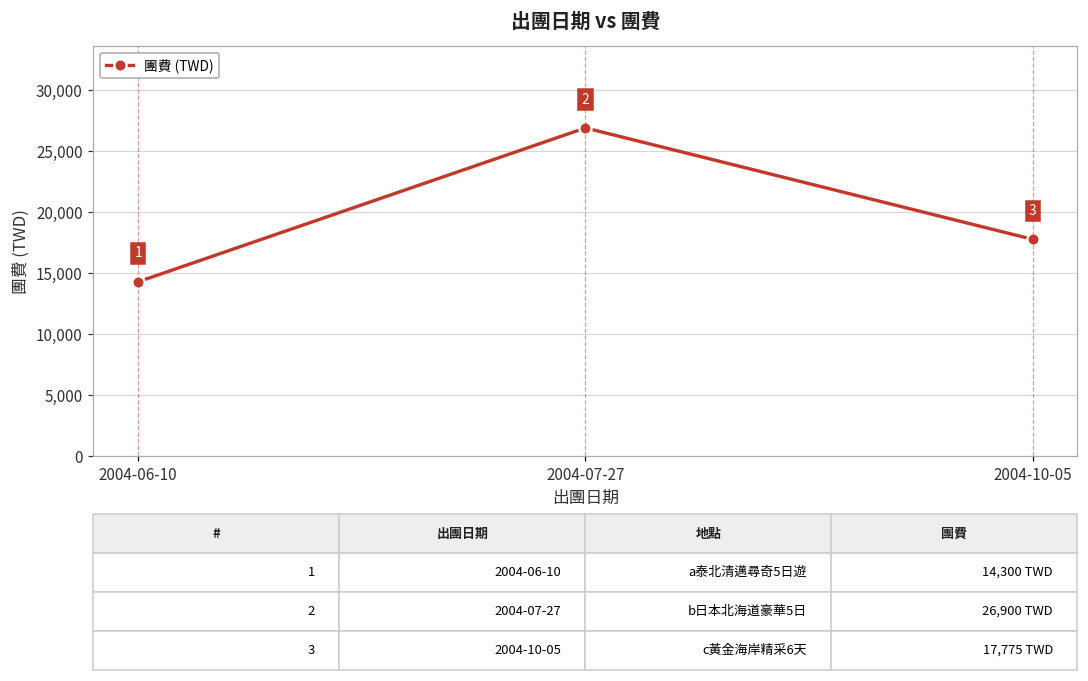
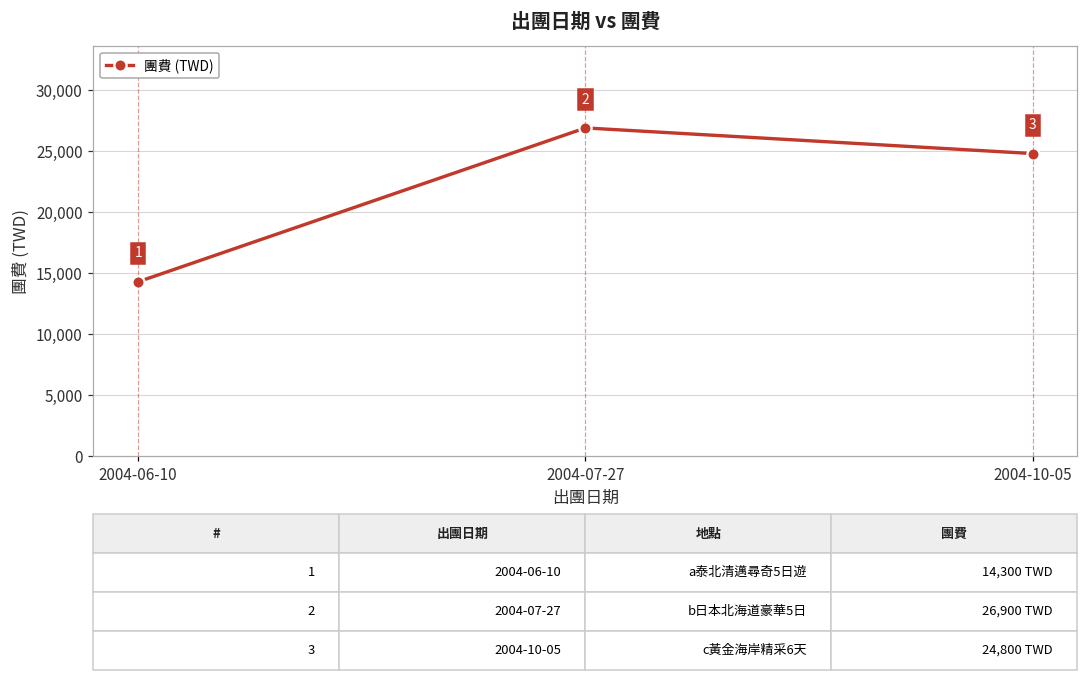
  {
-   "2004-10-05": "17,775"
+   "2004-10-05": "24,800"
  }
